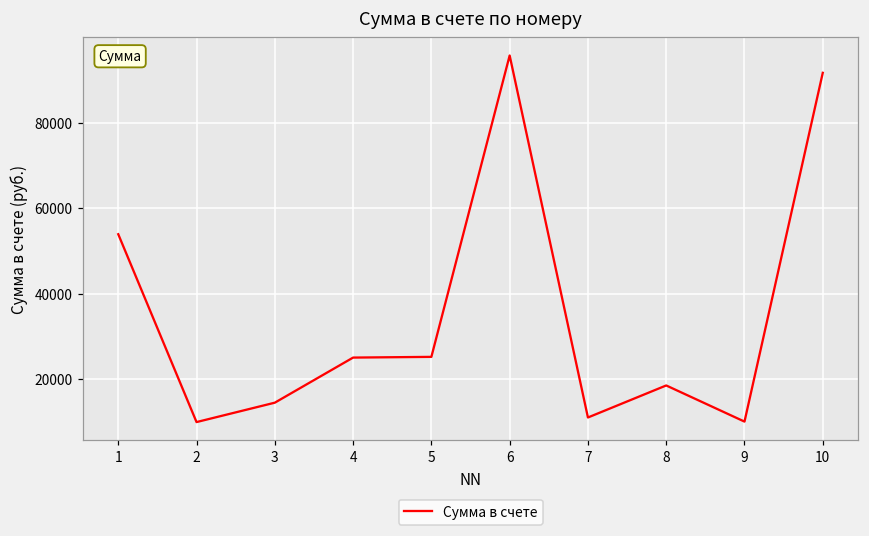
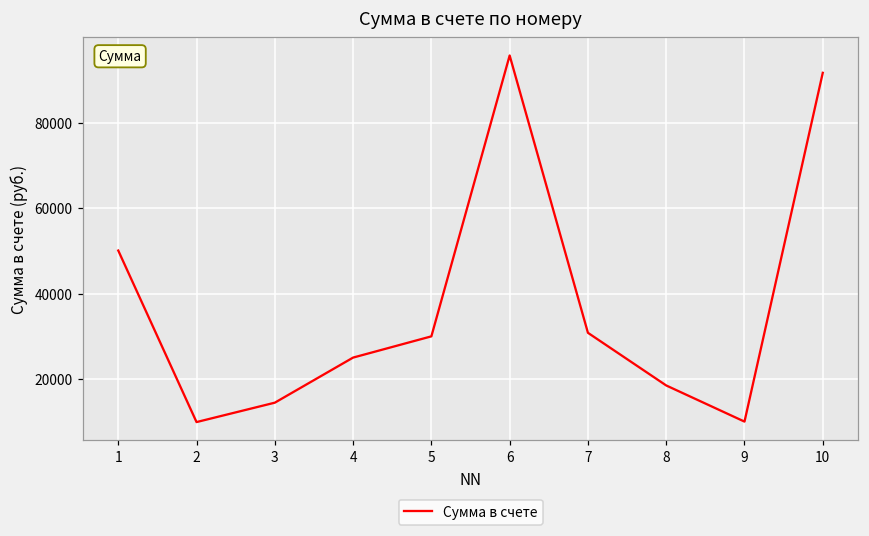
  {
-   "1": 54000,
+   "1": 50000,
    "2": 10000,
    "3": 15000,
    "4": 25000,
-   "5": 25000,
+   "5": 30000,
    "6": 96000,
-   "7": 11000,
+   "7": 31000,
    "8": 19000,
    "9": 10000,
    "10": 92000
  }
